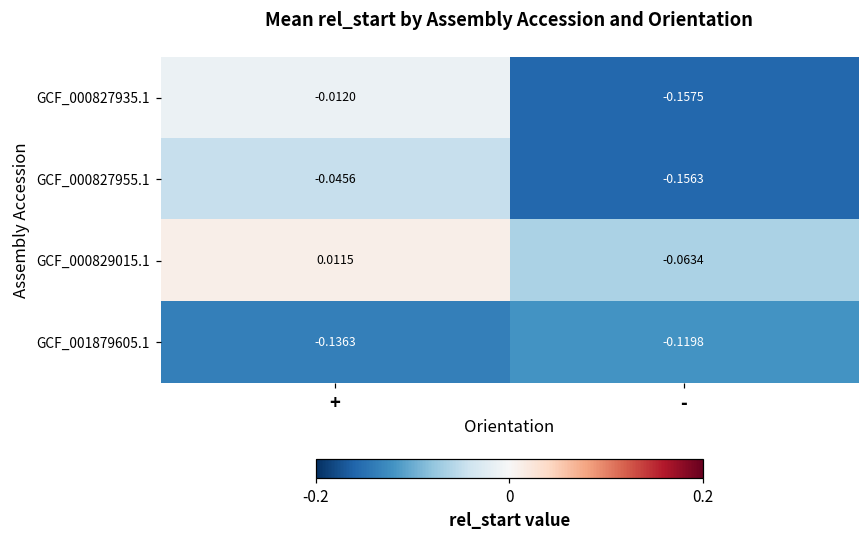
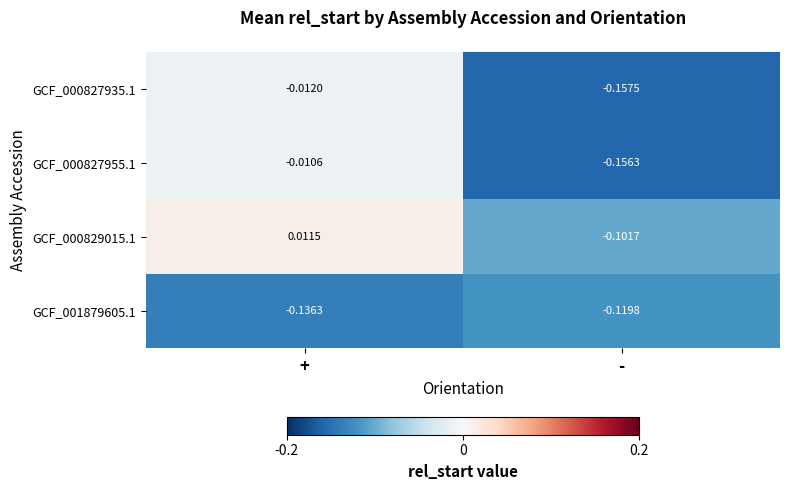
  {
    "GCF_000827935.1": {
      "+": -0.0120,
      "-": -0.1575
    },
    "GCF_000827955.1": {
-     "+": -0.0456,
+     "+": -0.0106,
      "-": -0.1563
    },
    "GCF_000829015.1": {
      "+": 0.0115,
-     "-": -0.0634
+     "-": -0.1017
    },
    "GCF_001879605.1": {
      "+": -0.1363,
      "-": -0.1198
    }
  }
